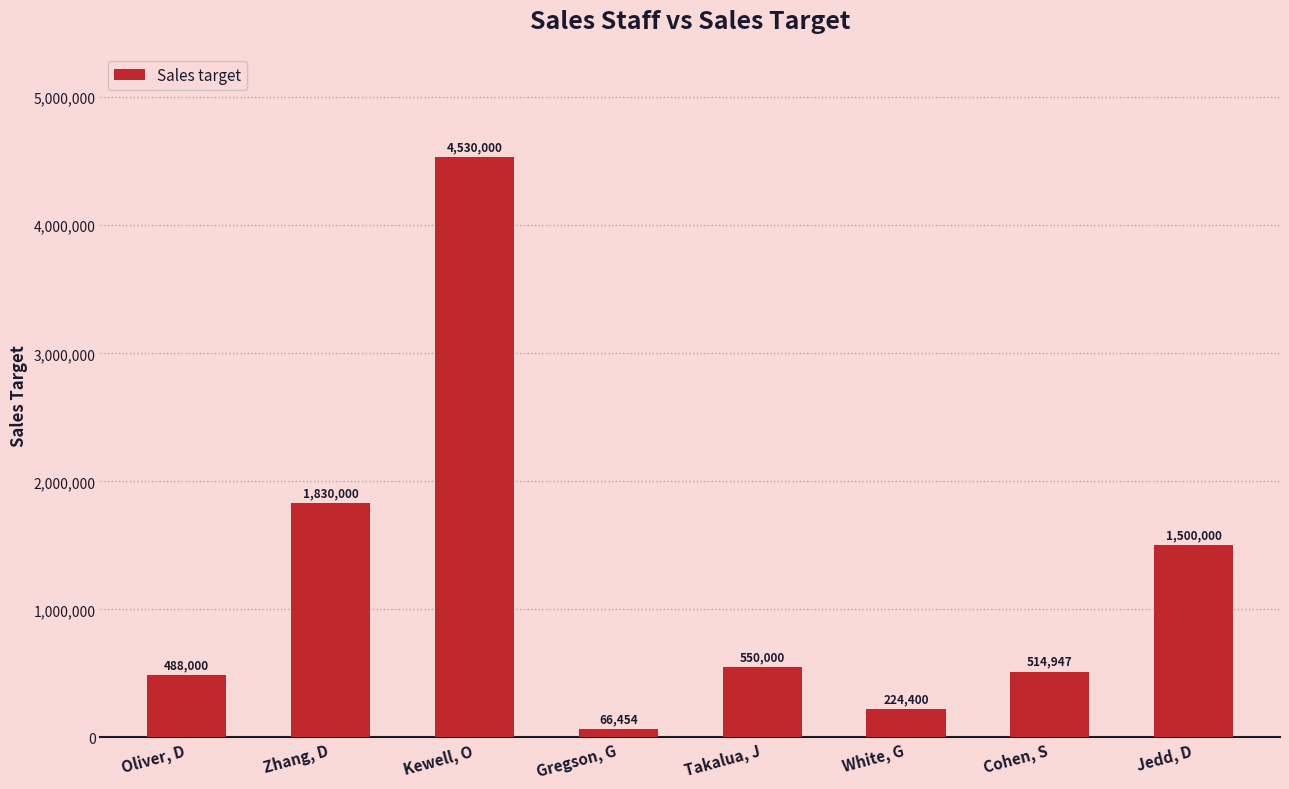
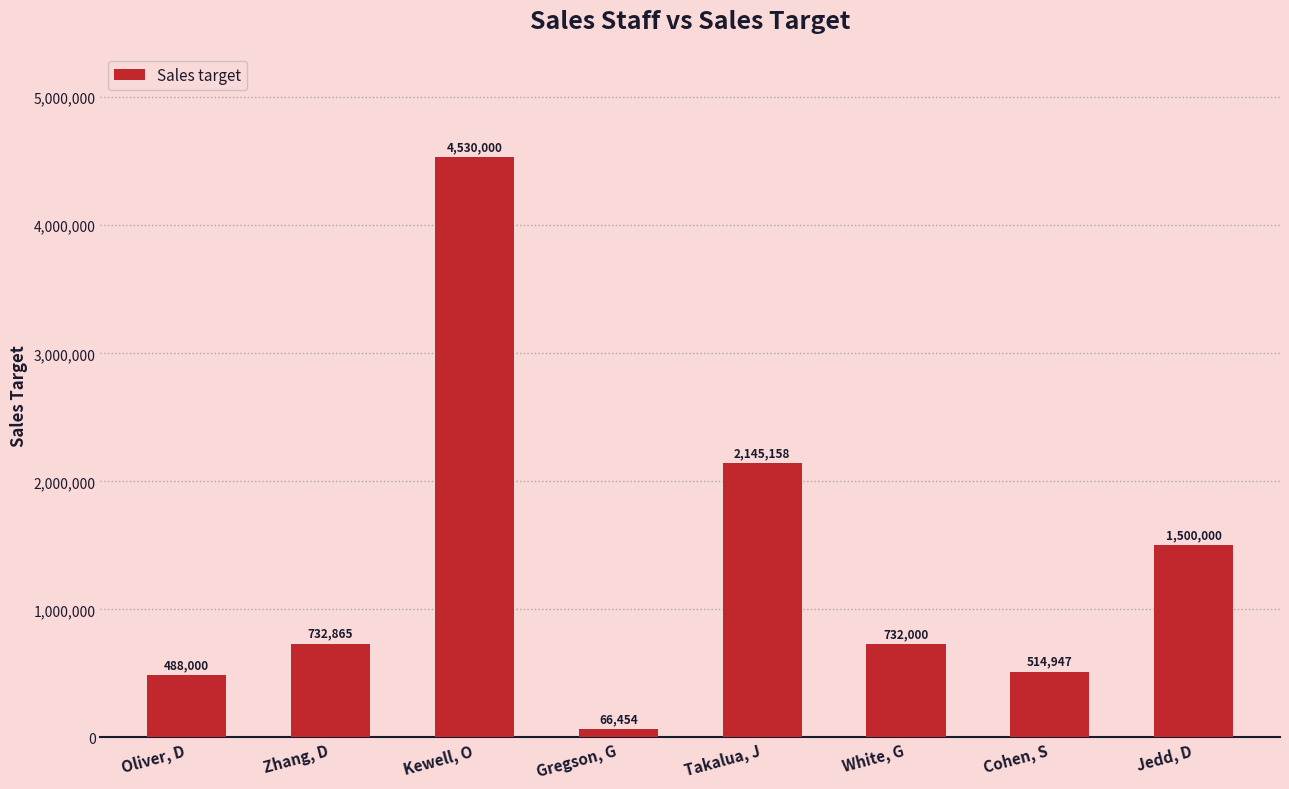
  {
    "Oliver, D": "488,000",
-   "Zhang, D": "1,830,000",
+   "Zhang, D": "732,865",
    "Kewell, O": "4,530,000",
    "Gregson, G": "66,454",
-   "Takalua, J": "550,000",
-   "White, G": "224,400",
+   "Takalua, J": "2,145,158",
+   "White, G": "732,000",
    "Cohen, S": "514,947",
    "Jedd, D": "1,500,000"
  }
